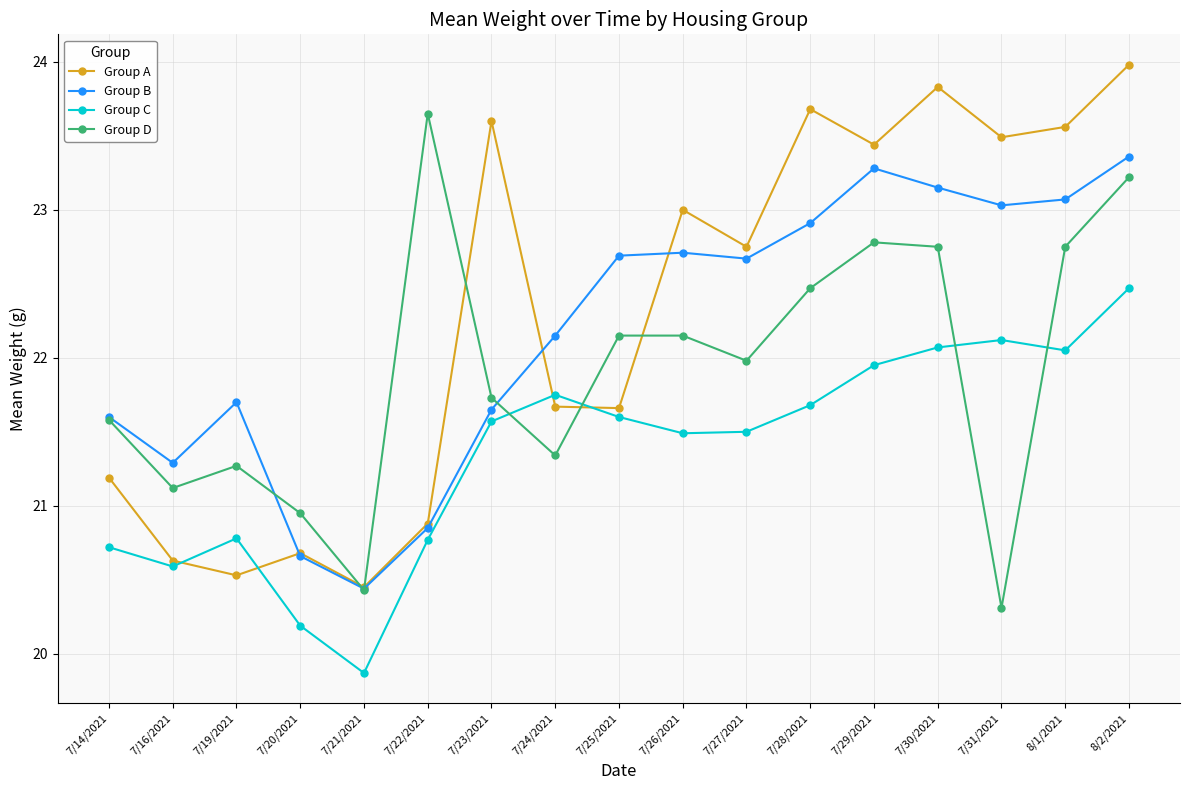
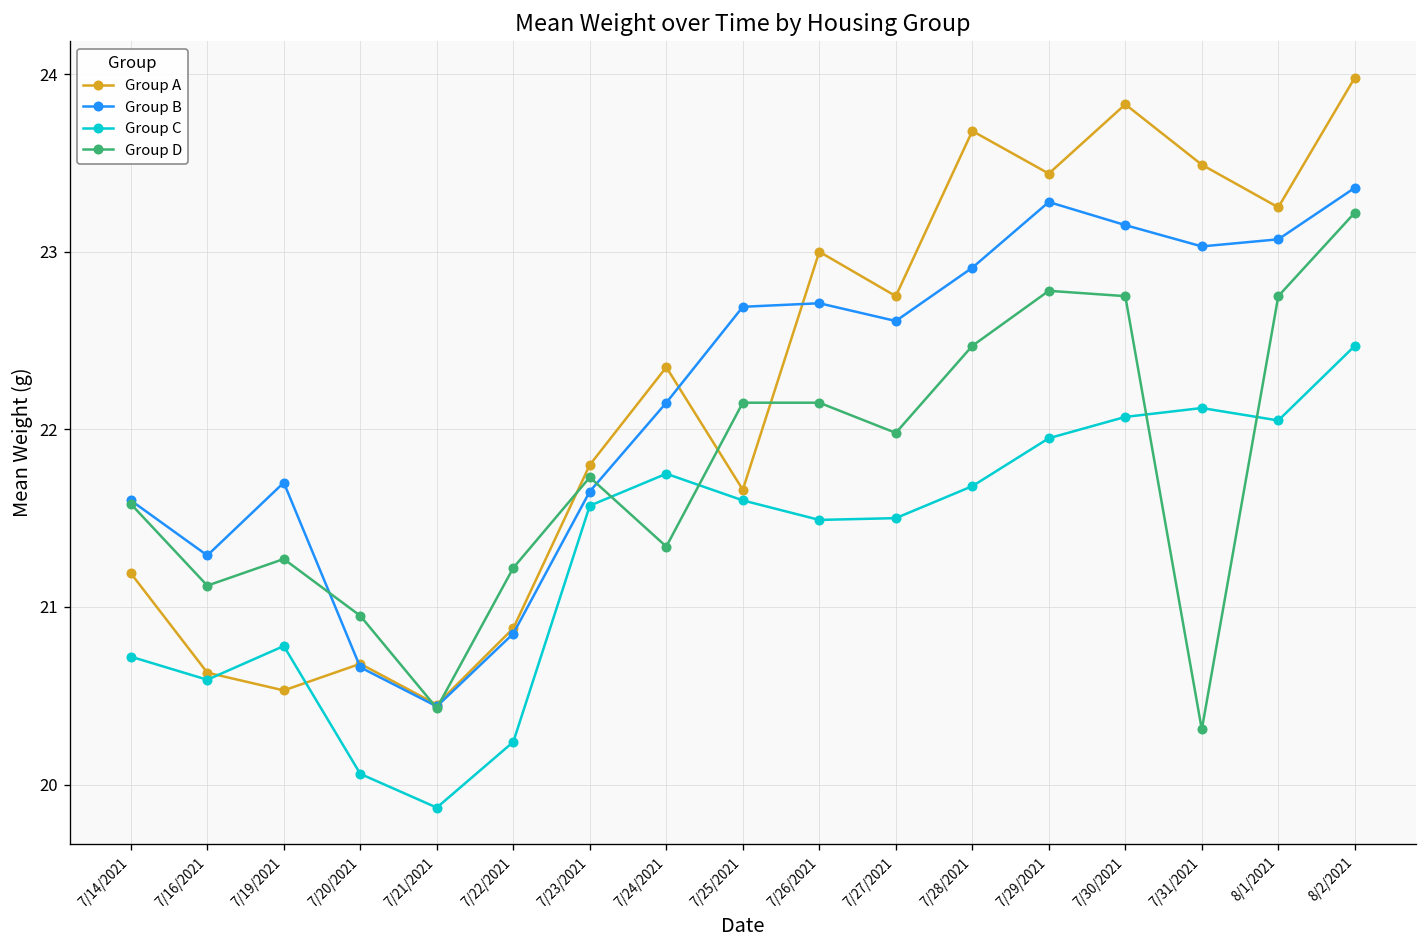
  {
    "Group A": {
      "7/14/2021": 21.19,
      "7/16/2021": 20.63,
      "7/19/2021": 20.53,
      "7/20/2021": 20.68,
      "7/22/2021": 20.88,
-     "7/23/2021": 23.6,
-     "7/24/2021": 21.67,
+     "7/23/2021": 21.8,
+     "7/24/2021": 22.35,
      "7/25/2021": 21.66,
      "7/26/2021": 23.00,
      "7/27/2021": 22.75,
      "7/28/2021": 23.68,
      "7/29/2021": 23.44,
      "7/30/2021": 23.83,
      "7/31/2021": 23.49,
-     "8/1/2021": 23.56,
+     "8/1/2021": 23.25,
      "8/2/2021": 23.98
    },
    "Group B": {
      "7/14/2021": 21.60,
      "7/16/2021": 21.29,
      "7/19/2021": 21.70,
      "7/20/2021": 20.66,
      "7/22/2021": 20.85,
      "7/23/2021": 21.65,
      "7/24/2021": 22.15,
      "7/25/2021": 22.69,
      "7/26/2021": 22.71,
-     "7/27/2021": 22.67,
+     "7/27/2021": 22.61,
      "7/28/2021": 22.91,
      "7/29/2021": 23.28,
      "7/30/2021": 23.15,
      "7/31/2021": 23.03,
      "8/1/2021": 23.07,
      "8/2/2021": 23.36
    },
    "Group C": {
      "7/14/2021": 20.72,
      "7/16/2021": 20.59,
      "7/19/2021": 20.78,
-     "7/20/2021": 20.19,
+     "7/20/2021": 20.06,
      "7/21/2021": 19.87,
-     "7/22/2021": 20.77,
+     "7/22/2021": 20.24,
      "7/23/2021": 21.57,
      "7/24/2021": 21.75,
      "7/25/2021": 21.60,
      "7/26/2021": 21.49,
      "7/27/2021": 21.50,
      "7/28/2021": 21.68,
      "7/29/2021": 21.95,
      "7/30/2021": 22.07,
      "7/31/2021": 22.12,
      "8/1/2021": 22.05,
      "8/2/2021": 22.47
    },
    "Group D": {
      "7/14/2021": 21.58,
      "7/16/2021": 21.12,
      "7/19/2021": 21.27,
      "7/20/2021": 20.95,
-     "7/22/2021": 23.65,
+     "7/22/2021": 21.22,
      "7/23/2021": 21.73,
      "7/24/2021": 21.34,
      "7/25/2021": 22.15,
      "7/26/2021": 22.15,
      "7/27/2021": 21.98,
      "7/28/2021": 22.47,
      "7/29/2021": 22.78,
      "7/30/2021": 22.75,
      "7/31/2021": 20.31,
      "8/1/2021": 22.75,
      "8/2/2021": 23.22
    }
  }
